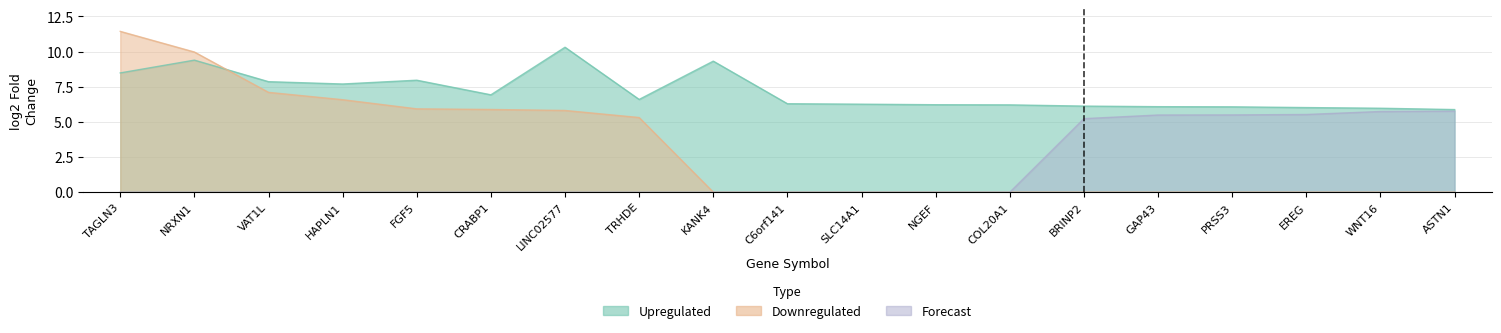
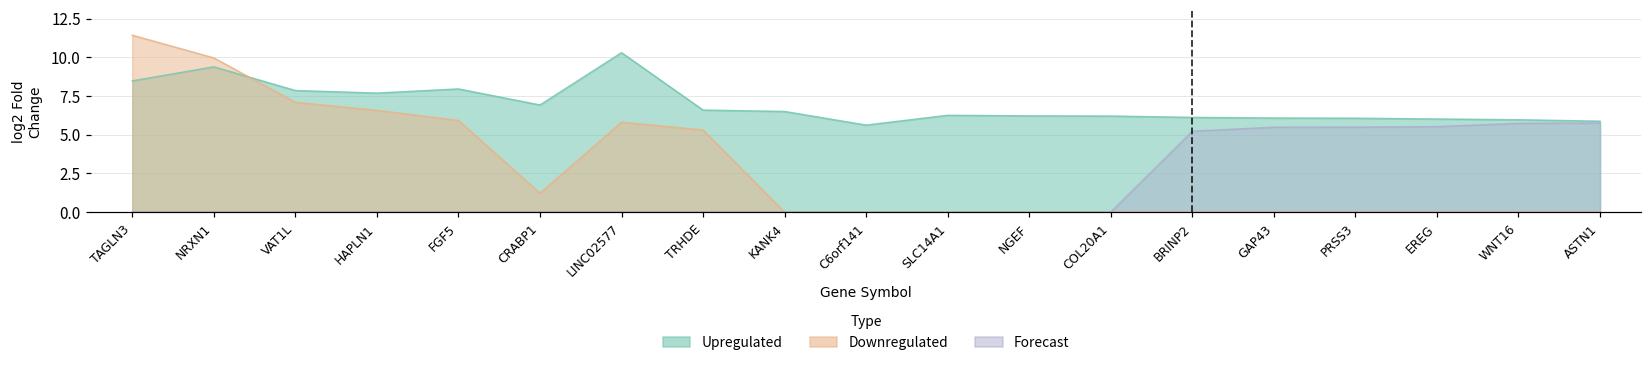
  {
    "Upregulated": {
      "TAGLN3": 8.5,
      "NRXN1": 9.4,
      "VAT1L": 7.9,
      "HAPLN1": 7.7,
      "FGF5": 8.0,
      "CRABP1": 6.9,
      "LINC02577": 10.3,
      "TRHDE": 6.6,
-     "KANK4": 9.3,
-     "C6orf141": 6.3,
+     "KANK4": 6.5,
+     "C6orf141": 5.6,
      "SLC14A1": 6.3,
      "NGEF": 6.2,
      "COL20A1": 6.2,
      "BRINP2": 6.1,
      "GAP43": 6.1,
      "PRSS3": 6.1,
      "EREG": 6.0,
      "WNT16": 6.0
    },
    "Downregulated": {
      "TAGLN3": 11.4,
      "NRXN1": 10.0,
      "VAT1L": 7.1,
      "HAPLN1": 6.6,
      "FGF5": 5.9,
-     "CRABP1": 5.9,
+     "CRABP1": 1.2,
      "LINC02577": 5.8,
      "TRHDE": 5.3,
      "BRINP2": 0.0,
      "GAP43": 0.0,
      "PRSS3": 0.0,
      "EREG": 0.0,
      "WNT16": 0.0,
      "ASTN1": 0.0
    },
    "Forecast": {
      "TAGLN3": 0.0,
      "NRXN1": 0.0,
      "VAT1L": 0.0,
      "HAPLN1": 0.0,
      "FGF5": 0.0,
      "CRABP1": 0.0,
      "LINC02577": 0.0,
      "TRHDE": 0.0,
      "BRINP2": 5.2,
      "GAP43": 5.5,
      "PRSS3": 5.5,
      "EREG": 5.5,
      "WNT16": 5.7
    }
  }
